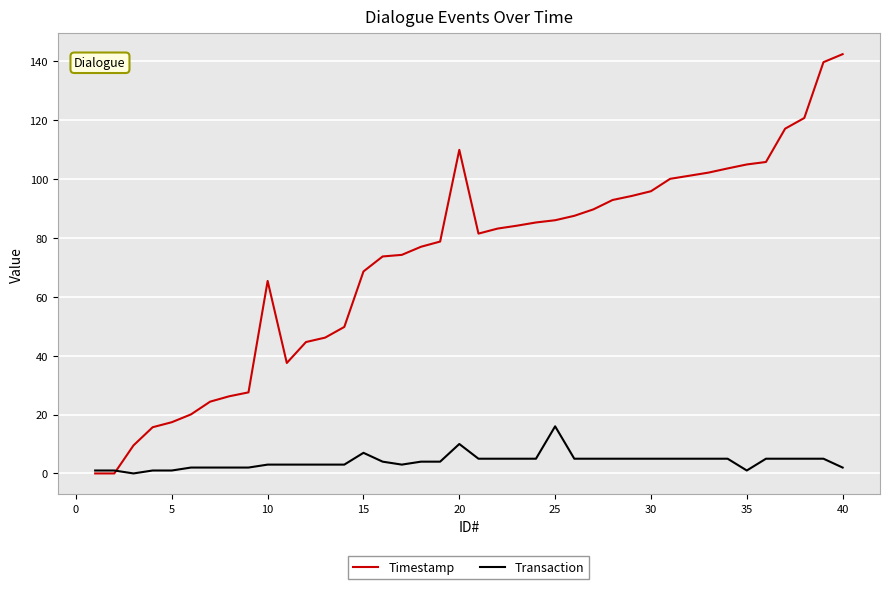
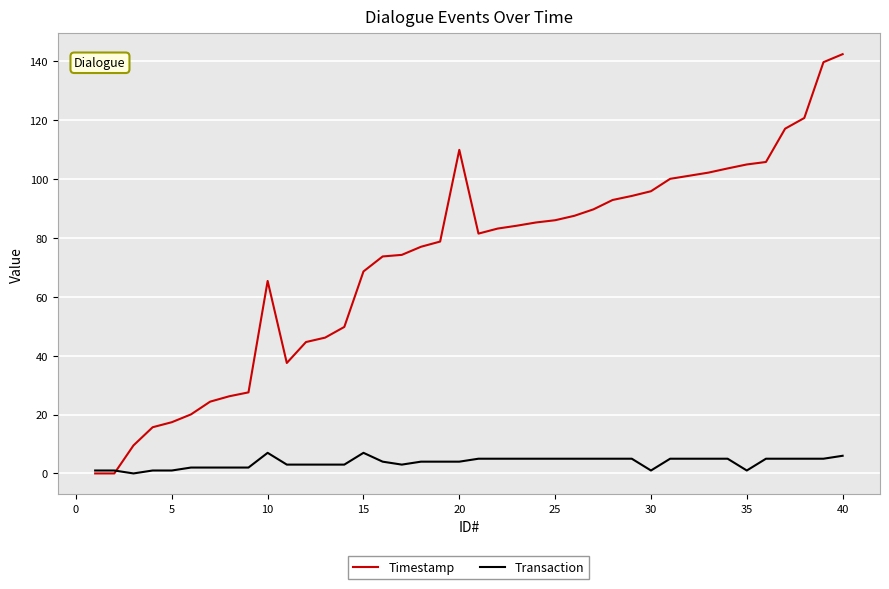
  {
    "Timestamp": {
      "5": 17,
      "10": 65,
      "15": 69,
      "20": 110,
      "25": 86,
      "30": 96,
      "35": 105,
      "40": 142
    },
    "Transaction": {
      "5": 1,
-     "10": 3,
+     "10": 7,
      "15": 7,
-     "20": 10,
-     "25": 16,
-     "30": 5,
+     "20": 4,
+     "25": 5,
+     "30": 1,
      "35": 1,
-     "40": 2
+     "40": 6
    }
  }
